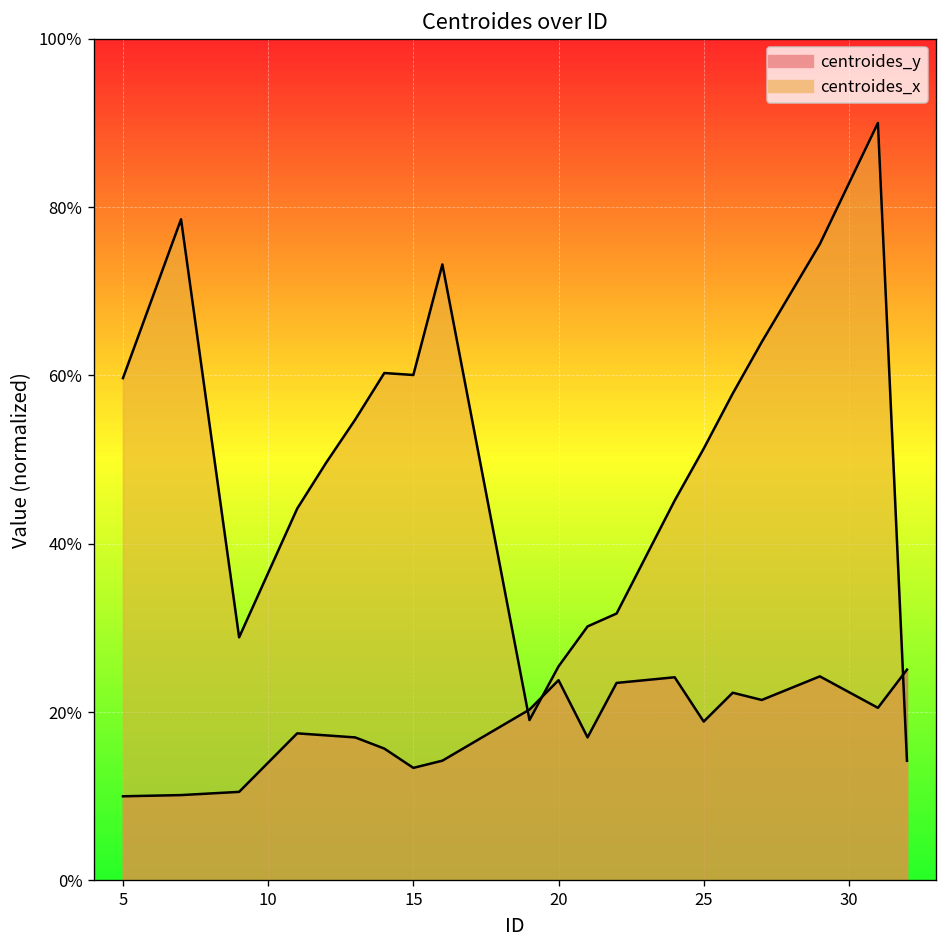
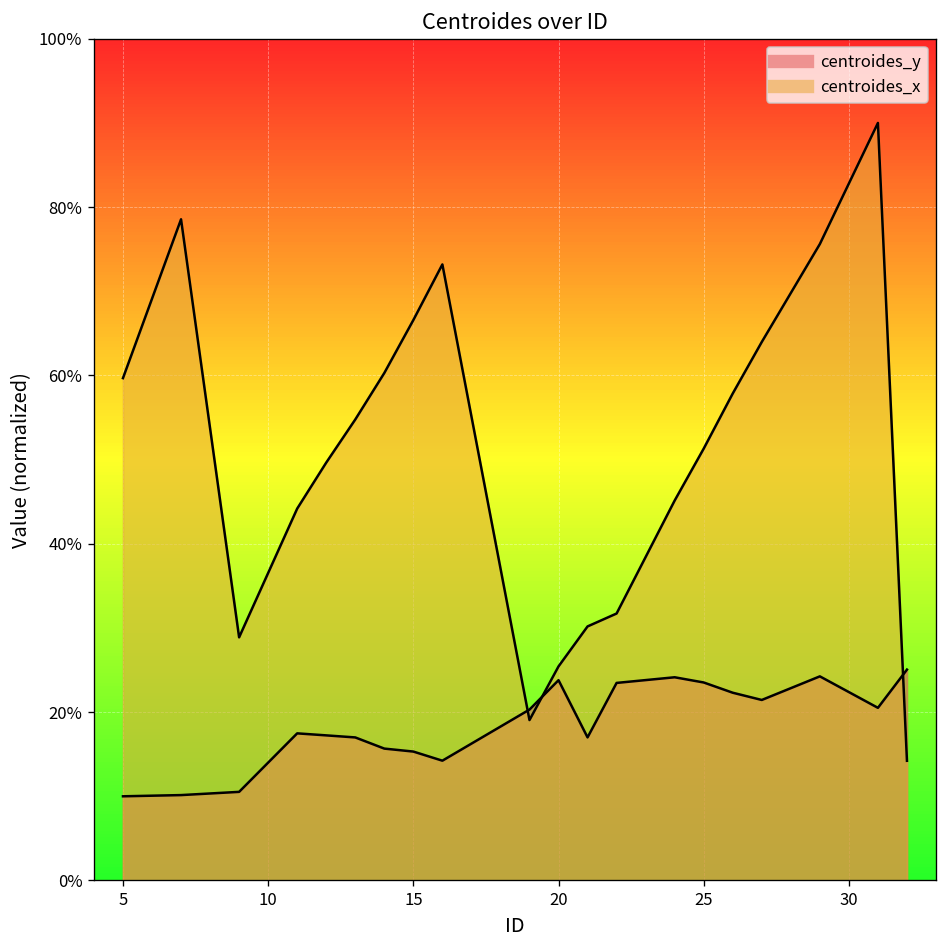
  {
    "centroides_y": {
      "5": "10%",
-     "15": "13%",
+     "15": "15%",
      "20": "24%",
-     "25": "19%"
+     "25": "24%"
    },
    "centroides_x": {
      "5": "60%",
-     "15": "60%",
+     "15": "67%",
      "20": "25%",
      "25": "51%"
    }
  }
